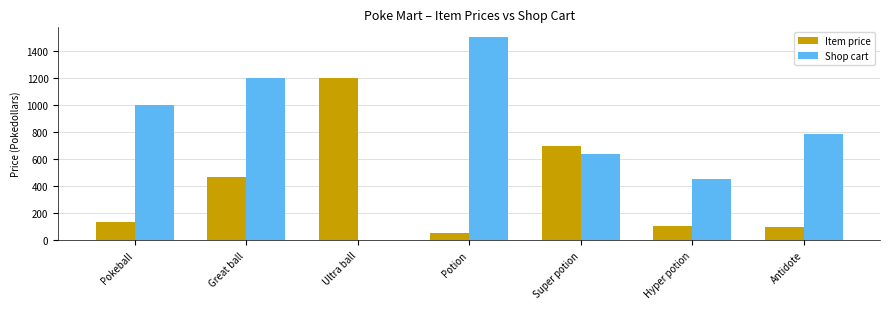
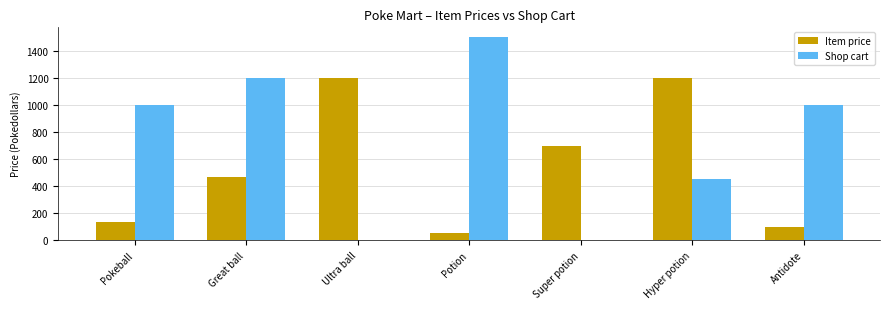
  {
    "Item price": {
      "Pokeball": 140,
      "Great ball": 470,
      "Ultra ball": 1200,
      "Potion": 60,
      "Super potion": 700,
-     "Hyper potion": 110,
+     "Hyper potion": 1200,
      "Antidote": 100
    },
    "Shop cart": {
      "Pokeball": 1000,
      "Great ball": 1200,
      "Ultra ball": 0,
      "Potion": 1500,
-     "Super potion": 640,
+     "Super potion": 0,
      "Hyper potion": 450,
-     "Antidote": 790
+     "Antidote": 1000
    }
  }
